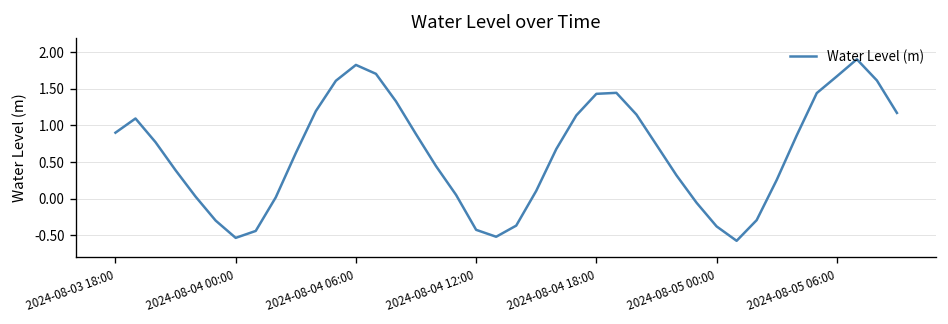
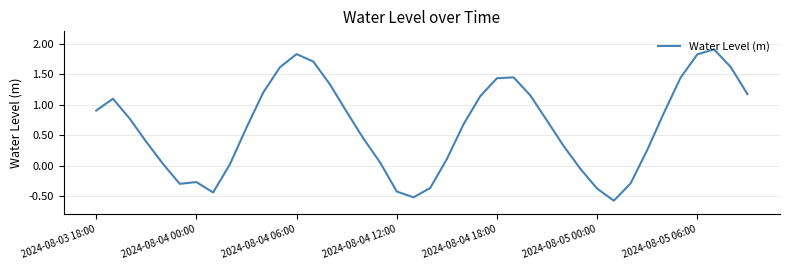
  {
    "2024-08-03 18:00": 0.9,
-   "2024-08-04 00:00": -0.5,
+   "2024-08-04 00:00": -0.3,
    "2024-08-04 06:00": 1.8,
    "2024-08-04 12:00": -0.4,
    "2024-08-04 18:00": 1.4,
    "2024-08-05 00:00": -0.4,
-   "2024-08-05 06:00": 1.7
+   "2024-08-05 06:00": 1.8
  }
